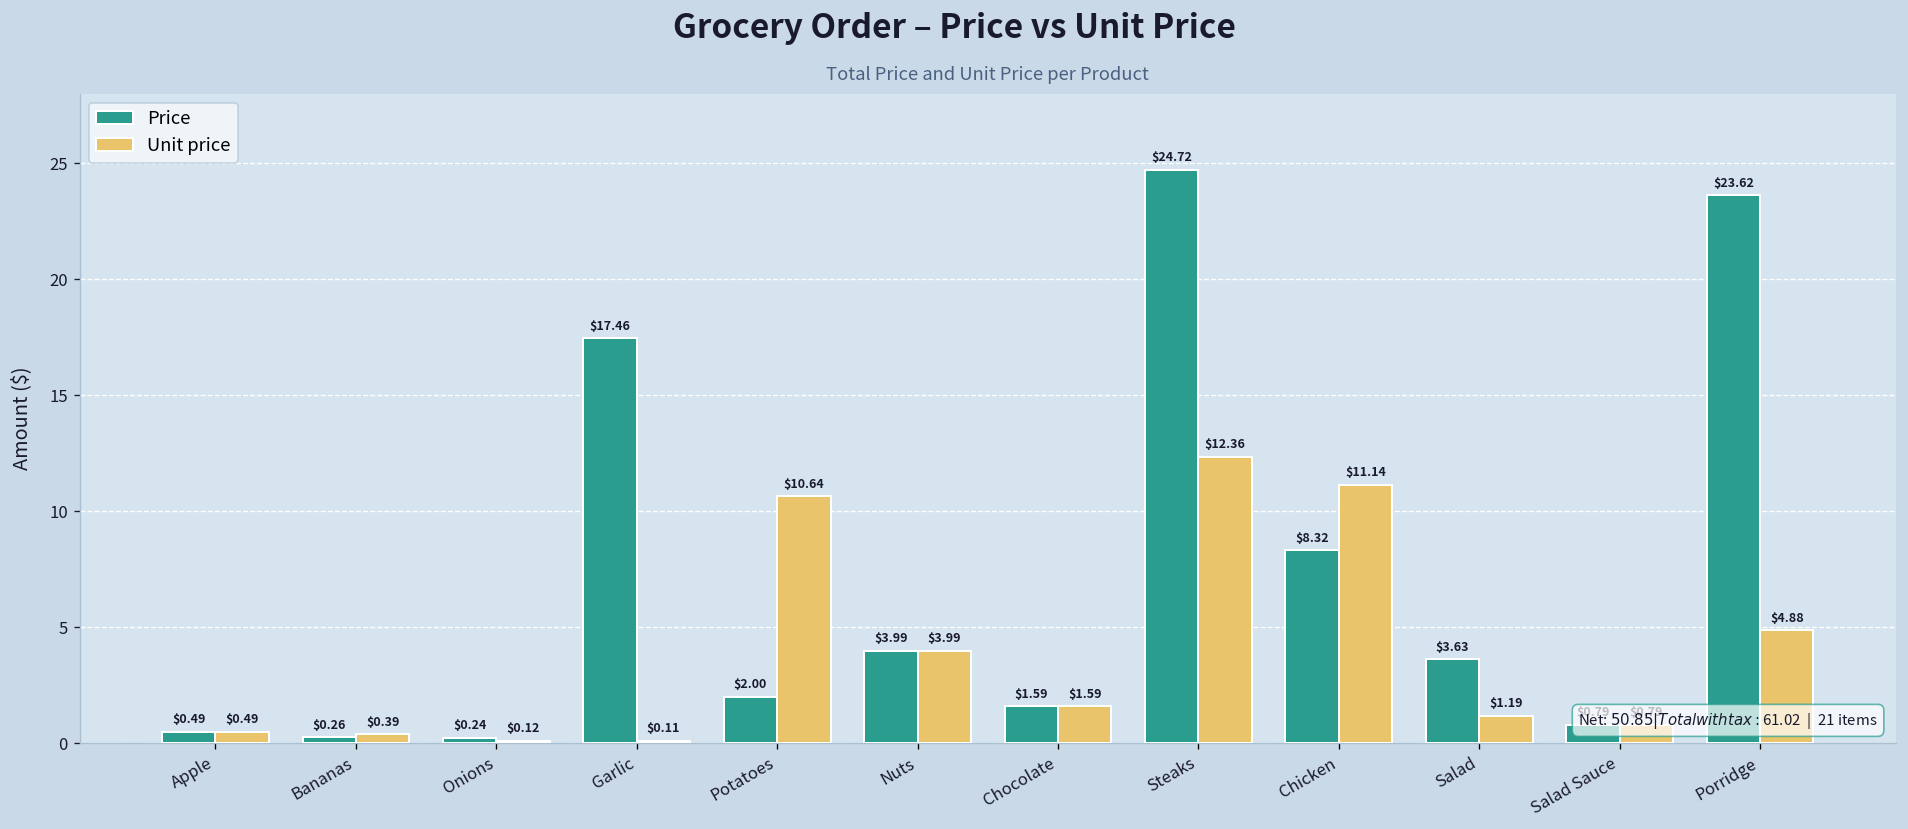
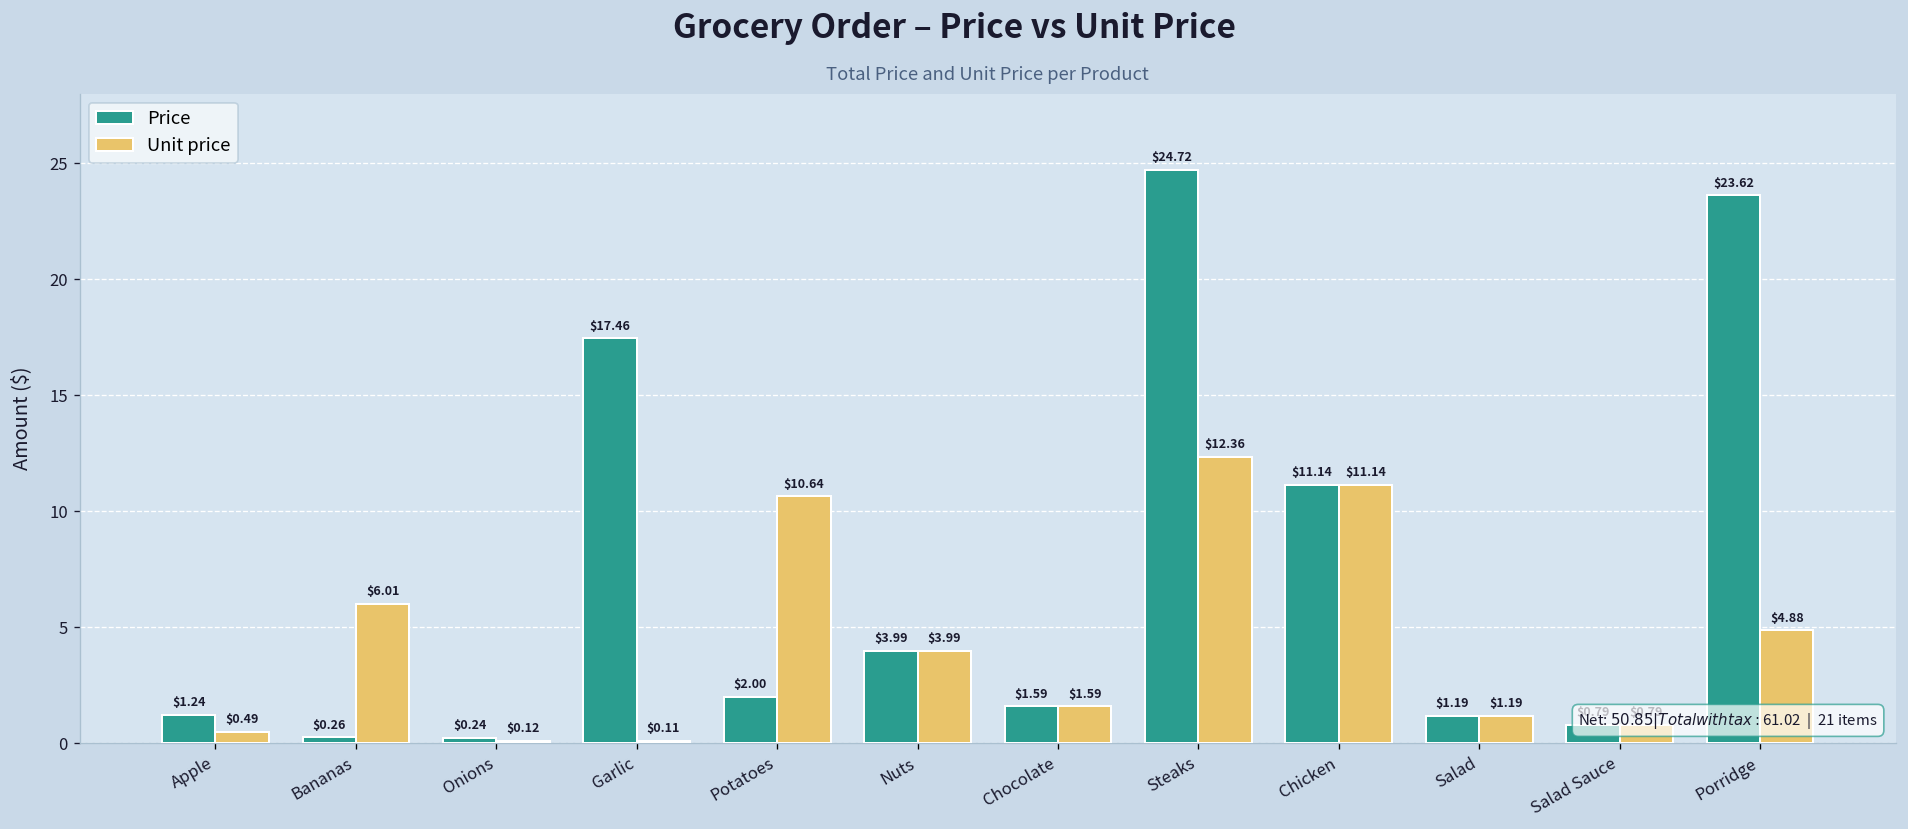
  {
    "Price": {
-     "Apple": "$0.49",
+     "Apple": "$1.24",
      "Bananas": "$0.26",
      "Onions": "$0.24",
      "Garlic": "$17.46",
      "Potatoes": "$2.00",
      "Nuts": "$3.99",
      "Chocolate": "$1.59",
      "Steaks": "$24.72",
-     "Chicken": "$8.32",
-     "Salad": "$3.63",
+     "Chicken": "$11.14",
+     "Salad": "$1.19",
      "Porridge": "$23.62"
    },
    "Unit price": {
      "Apple": "$0.49",
-     "Bananas": "$0.39",
+     "Bananas": "$6.01",
      "Onions": "$0.12",
      "Garlic": "$0.11",
      "Potatoes": "$10.64",
      "Nuts": "$3.99",
      "Chocolate": "$1.59",
      "Steaks": "$12.36",
      "Chicken": "$11.14",
      "Salad": "$1.19",
      "Porridge": "$4.88"
    }
  }
